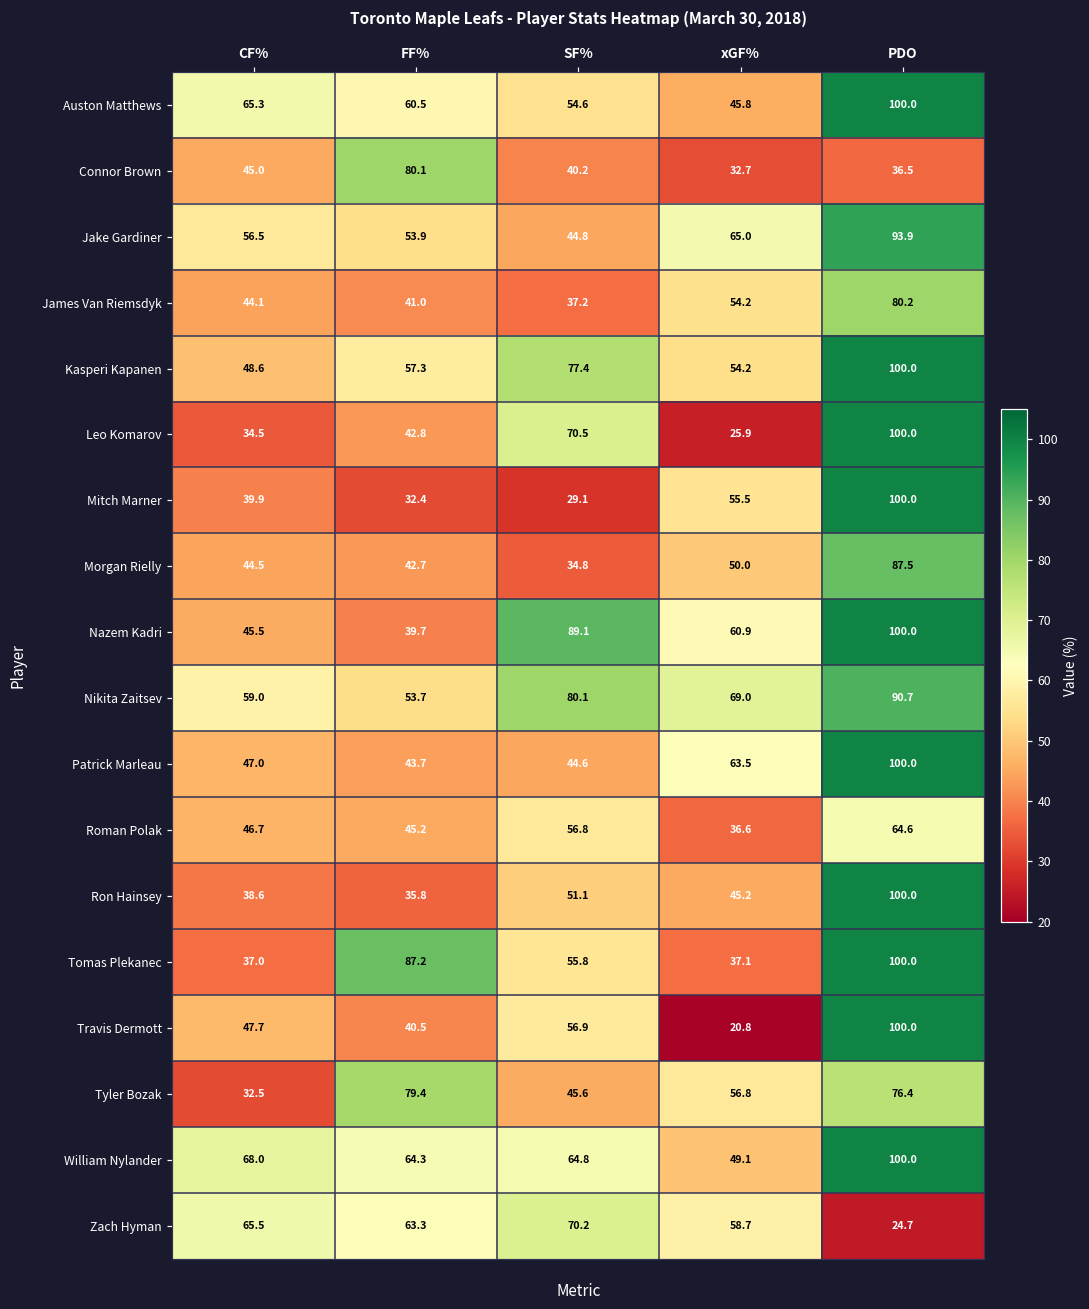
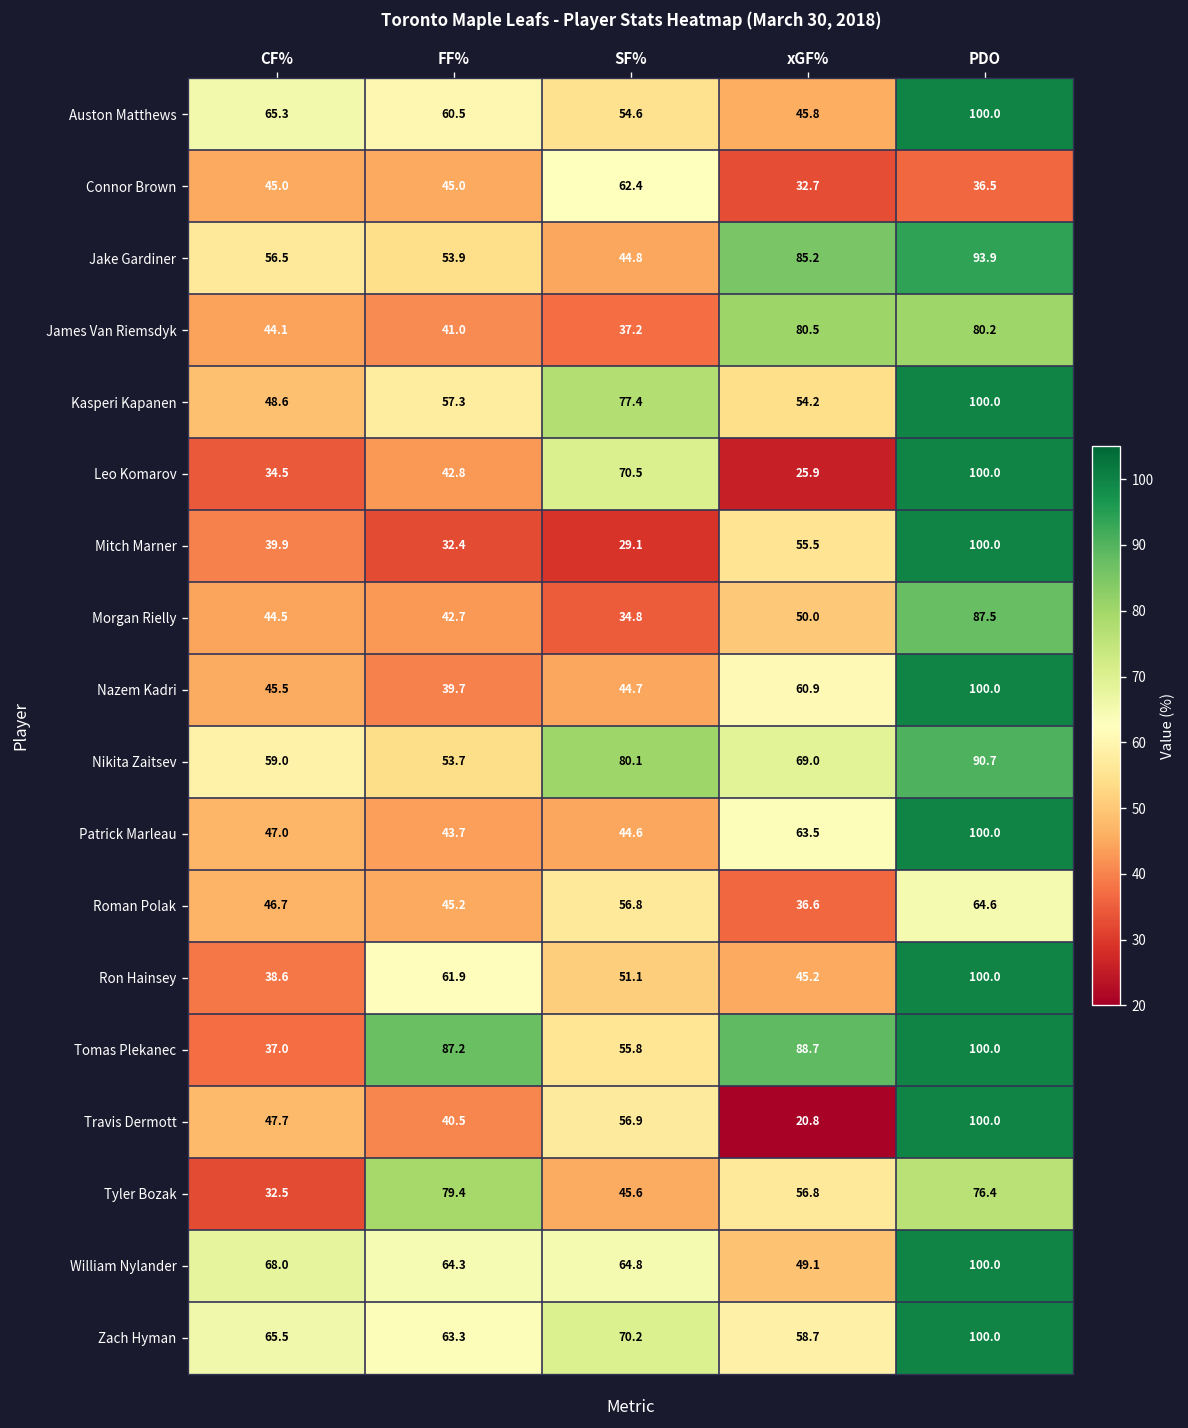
  {
    "Auston Matthews": {
      "CF%": 65.3,
      "FF%": 60.5,
      "SF%": 54.6,
      "xGF%": 45.8,
      "PDO": 100.0
    },
    "Connor Brown": {
      "CF%": 45.0,
-     "FF%": 80.1,
-     "SF%": 40.2,
+     "FF%": 45.0,
+     "SF%": 62.4,
      "xGF%": 32.7,
      "PDO": 36.5
    },
    "Jake Gardiner": {
      "CF%": 56.5,
      "FF%": 53.9,
      "SF%": 44.8,
-     "xGF%": 65.0,
+     "xGF%": 85.2,
      "PDO": 93.9
    },
    "James Van Riemsdyk": {
      "CF%": 44.1,
      "FF%": 41.0,
      "SF%": 37.2,
-     "xGF%": 54.2,
+     "xGF%": 80.5,
      "PDO": 80.2
    },
    "Kasperi Kapanen": {
      "CF%": 48.6,
      "FF%": 57.3,
      "SF%": 77.4,
      "xGF%": 54.2,
      "PDO": 100.0
    },
    "Leo Komarov": {
      "CF%": 34.5,
      "FF%": 42.8,
      "SF%": 70.5,
      "xGF%": 25.9,
      "PDO": 100.0
    },
    "Mitch Marner": {
      "CF%": 39.9,
      "FF%": 32.4,
      "SF%": 29.1,
      "xGF%": 55.5,
      "PDO": 100.0
    },
    "Morgan Rielly": {
      "CF%": 44.5,
      "FF%": 42.7,
      "SF%": 34.8,
      "xGF%": 50.0,
      "PDO": 87.5
    },
    "Nazem Kadri": {
      "CF%": 45.5,
      "FF%": 39.7,
-     "SF%": 89.1,
+     "SF%": 44.7,
      "xGF%": 60.9,
      "PDO": 100.0
    },
    "Nikita Zaitsev": {
      "CF%": 59.0,
      "FF%": 53.7,
      "SF%": 80.1,
      "xGF%": 69.0,
      "PDO": 90.7
    },
    "Patrick Marleau": {
      "CF%": 47.0,
      "FF%": 43.7,
      "SF%": 44.6,
      "xGF%": 63.5,
      "PDO": 100.0
    },
    "Roman Polak": {
      "CF%": 46.7,
      "FF%": 45.2,
      "SF%": 56.8,
      "xGF%": 36.6,
      "PDO": 64.6
    },
    "Ron Hainsey": {
      "CF%": 38.6,
-     "FF%": 35.8,
+     "FF%": 61.9,
      "SF%": 51.1,
      "xGF%": 45.2,
      "PDO": 100.0
    },
    "Tomas Plekanec": {
      "CF%": 37.0,
      "FF%": 87.2,
      "SF%": 55.8,
-     "xGF%": 37.1,
+     "xGF%": 88.7,
      "PDO": 100.0
    },
    "Travis Dermott": {
      "CF%": 47.7,
      "FF%": 40.5,
      "SF%": 56.9,
      "xGF%": 20.8,
      "PDO": 100.0
    },
    "Tyler Bozak": {
      "CF%": 32.5,
      "FF%": 79.4,
      "SF%": 45.6,
      "xGF%": 56.8,
      "PDO": 76.4
    },
    "William Nylander": {
      "CF%": 68.0,
      "FF%": 64.3,
      "SF%": 64.8,
      "xGF%": 49.1,
      "PDO": 100.0
    },
    "Zach Hyman": {
      "CF%": 65.5,
      "FF%": 63.3,
      "SF%": 70.2,
      "xGF%": 58.7,
-     "PDO": 24.7
+     "PDO": 100.0
    }
  }
